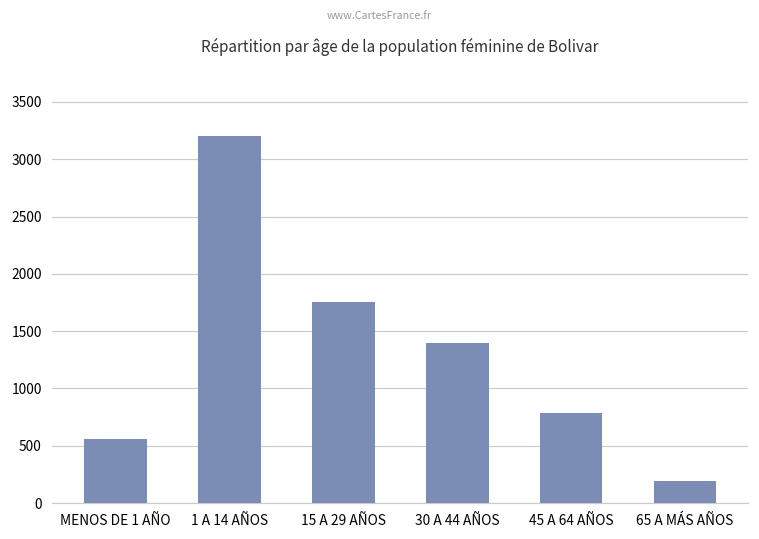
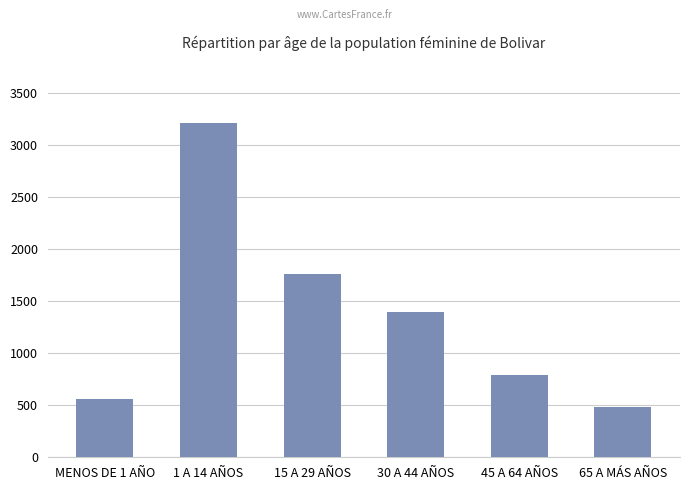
  {
    "MENOS DE 1 AÑO": 560,
    "1 A 14 AÑOS": 3210,
    "15 A 29 AÑOS": 1760,
    "30 A 44 AÑOS": 1390,
    "45 A 64 AÑOS": 790,
-   "65 A MÁS AÑOS": 190
+   "65 A MÁS AÑOS": 480
  }
